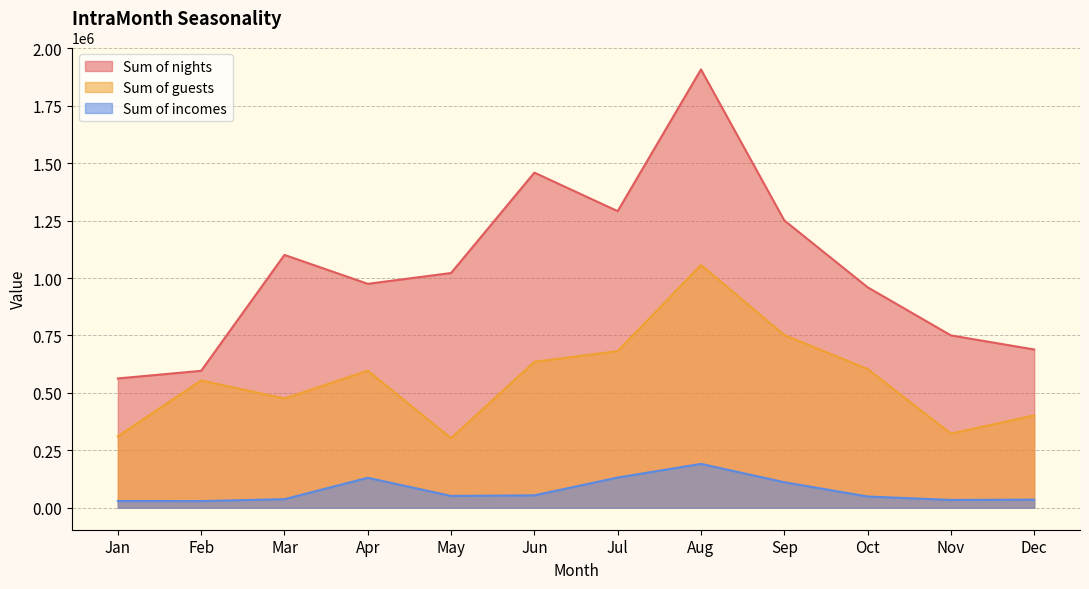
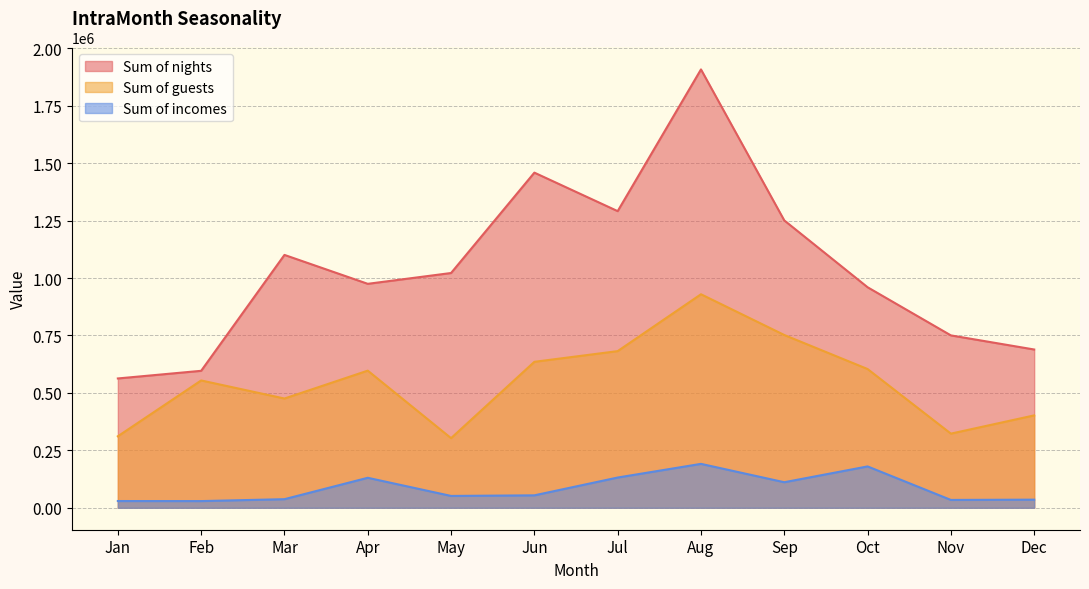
  {
    "Sum of nights": {
      "Jan": 560000,
      "Feb": 600000,
      "Mar": 1100000,
      "Apr": 970000,
      "May": 1020000,
      "Jun": 1460000,
      "Jul": 1290000,
      "Aug": 1910000,
      "Sep": 1250000,
      "Oct": 960000,
      "Nov": 750000,
      "Dec": 690000
    },
    "Sum of guests": {
      "Jan": 310000,
      "Feb": 550000,
      "Mar": 480000,
      "Apr": 600000,
      "May": 300000,
      "Jun": 640000,
      "Jul": 680000,
-     "Aug": 1060000,
+     "Aug": 930000,
      "Sep": 750000,
      "Oct": 600000,
      "Nov": 320000,
      "Dec": 400000
    },
    "Sum of incomes": {
      "Jan": 30000,
      "Feb": 30000,
      "Mar": 40000,
      "Apr": 130000,
      "May": 50000,
      "Jun": 50000,
      "Jul": 130000,
      "Aug": 190000,
      "Sep": 110000,
-     "Oct": 50000,
+     "Oct": 180000,
      "Nov": 30000,
      "Dec": 40000
    }
  }
